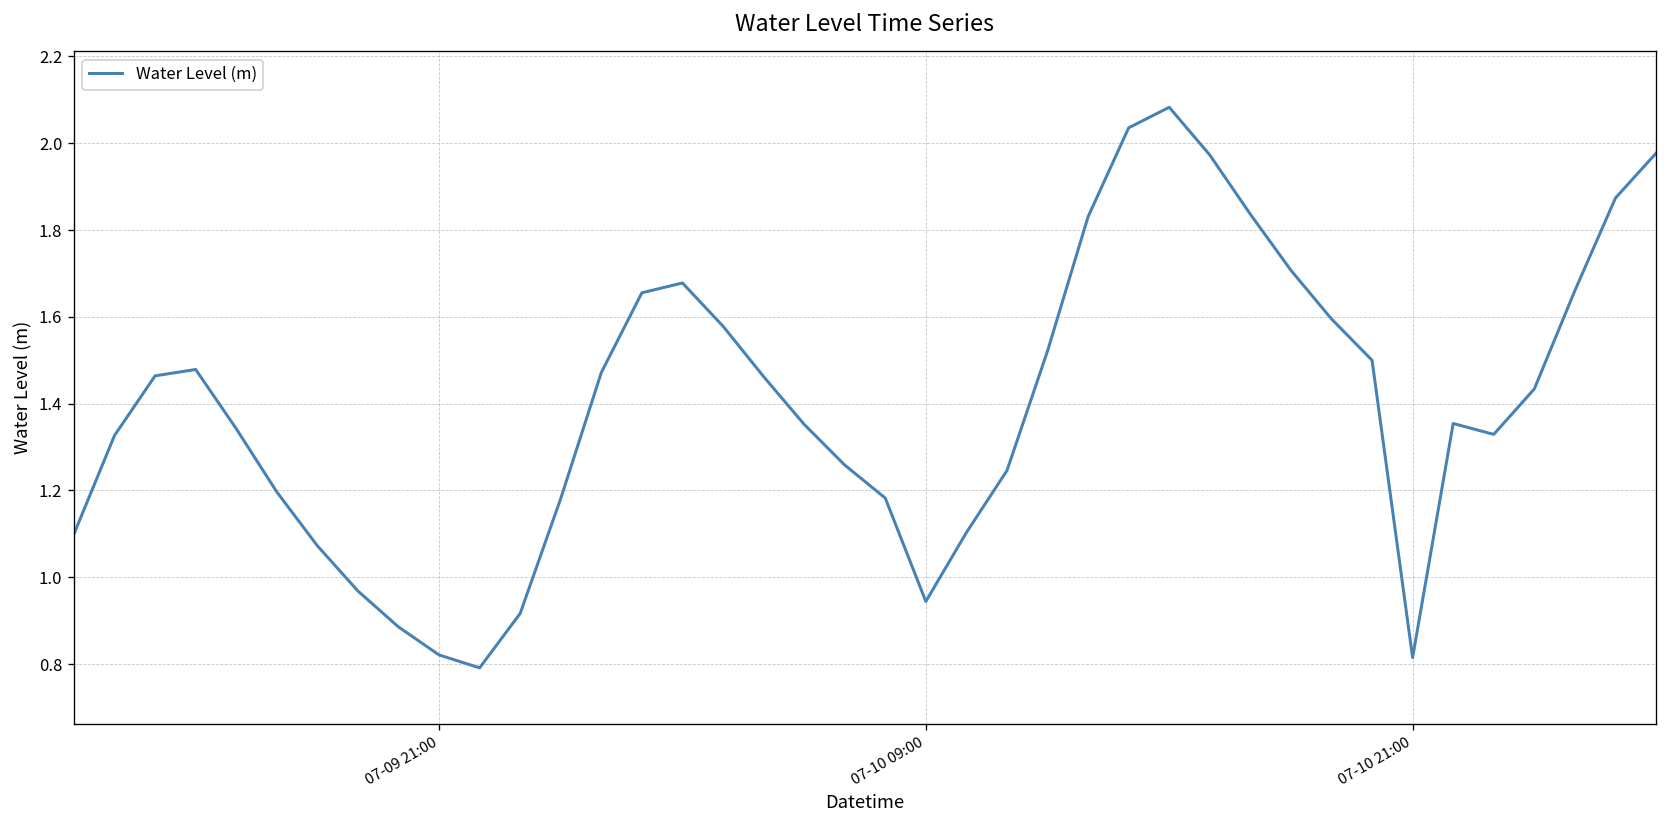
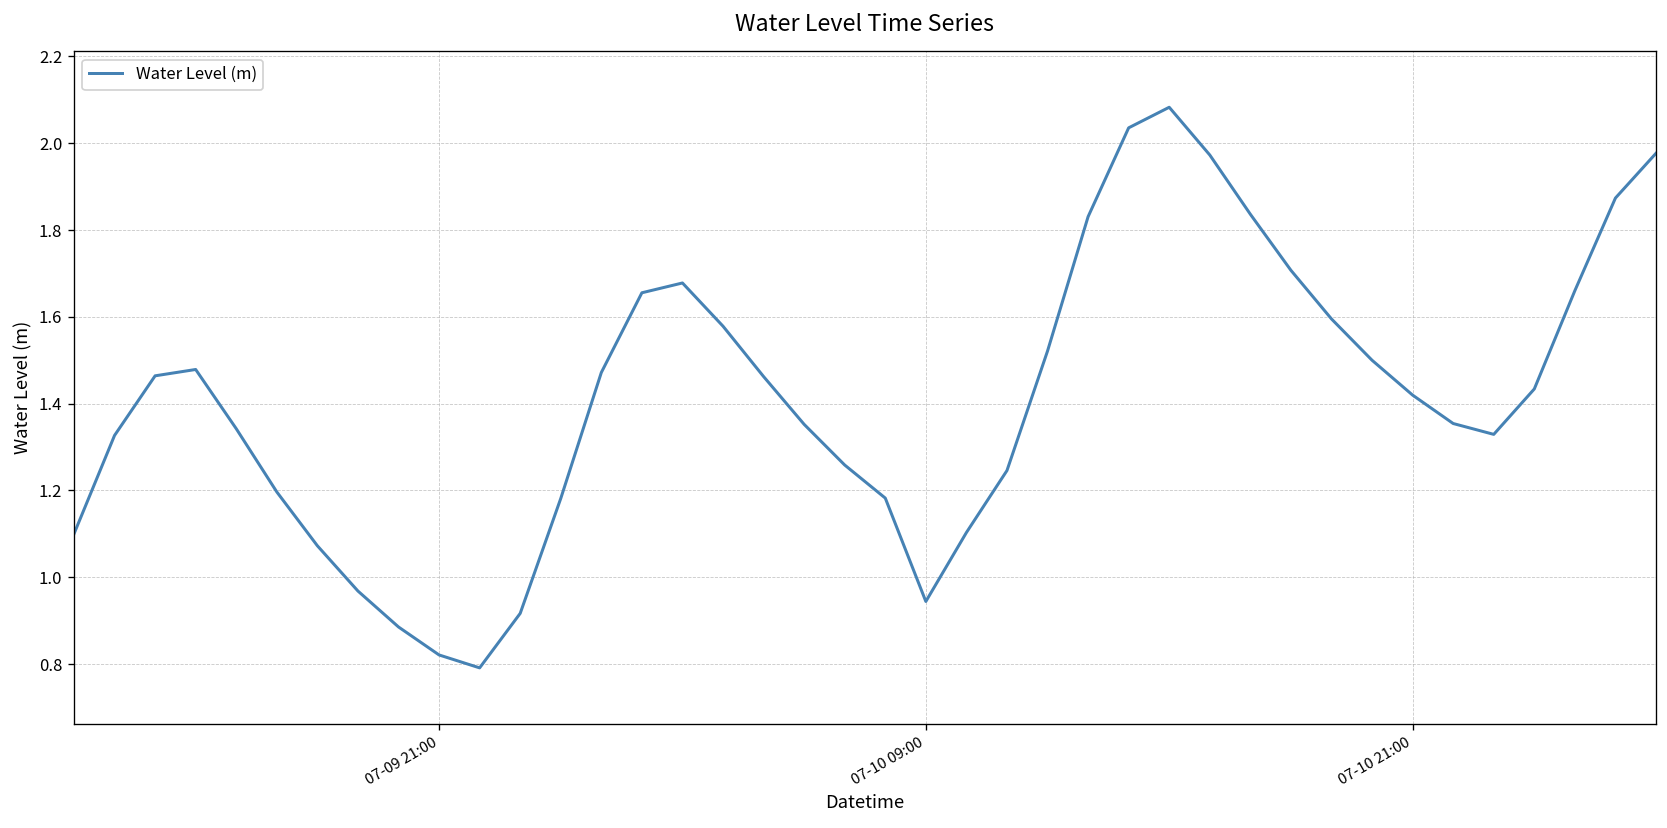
  {
    "07-09 21:00": 0.82,
    "07-10 09:00": 0.94,
-   "07-10 21:00": 0.81
+   "07-10 21:00": 1.42
  }
